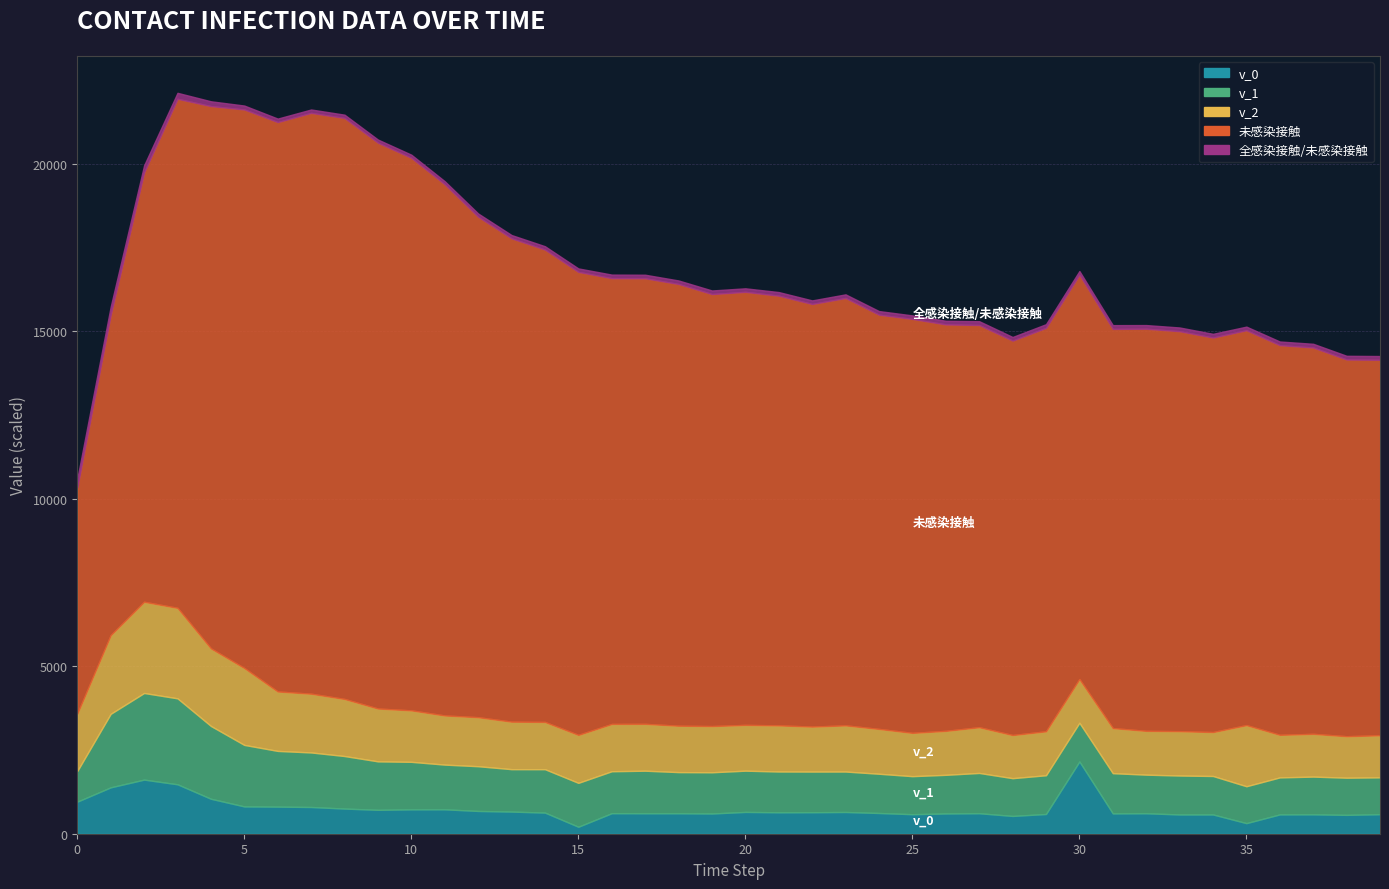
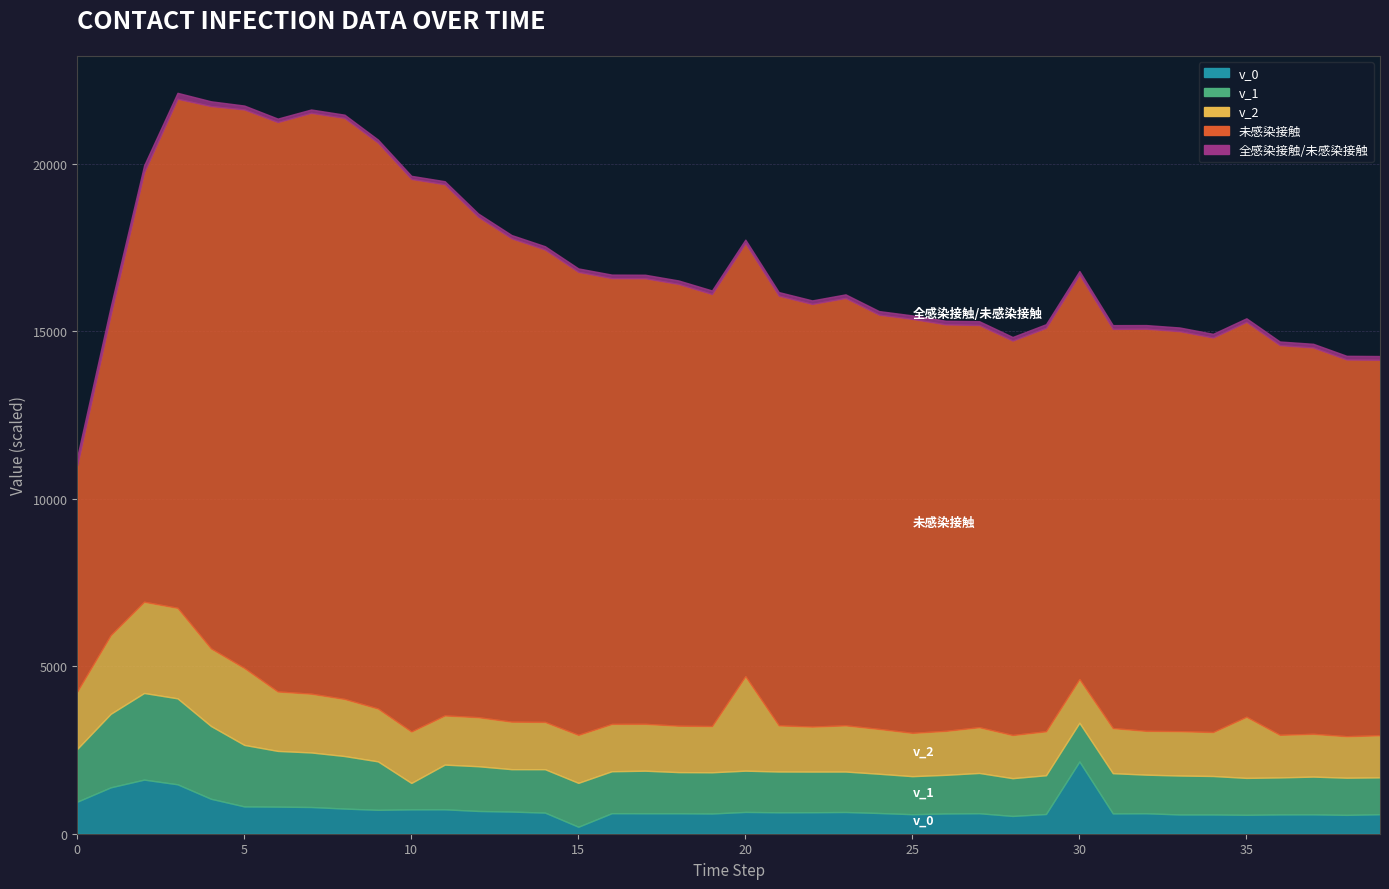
  {
    "v_0": {
      "0": 1000,
      "5": 800,
      "10": 700,
      "15": 200,
      "20": 700,
      "30": 2200,
-     "35": 300
+     "35": 600
    },
    "v_1": {
-     "0": 900,
+     "0": 1600,
      "5": 1800,
-     "10": 1400,
+     "10": 800,
      "15": 1300,
      "20": 1200,
      "30": 1200,
      "35": 1100
    },
    "v_2": {
      "0": 1700,
      "5": 2300,
      "10": 1500,
      "15": 1400,
-     "20": 1400,
+     "20": 2800,
      "30": 1300,
      "35": 1800
    },
    "未感染接触": {
      "0": 6800,
      "5": 16700,
      "10": 16500,
      "15": 13800,
      "20": 12900,
      "25": 12400,
      "30": 12100,
      "35": 11800
    },
    "全感染接触/未感染接触": {
      "0": 300,
      "5": 100,
      "10": 100,
      "15": 100,
      "20": 100,
      "25": 100,
      "30": 100,
      "35": 100
    }
  }
